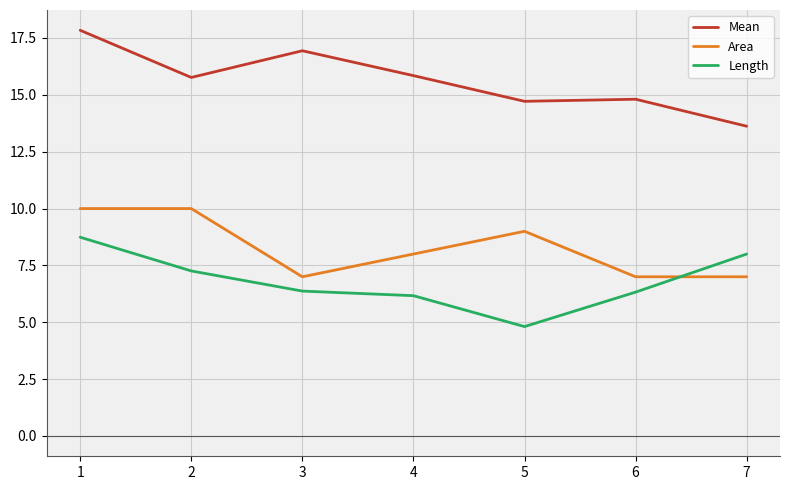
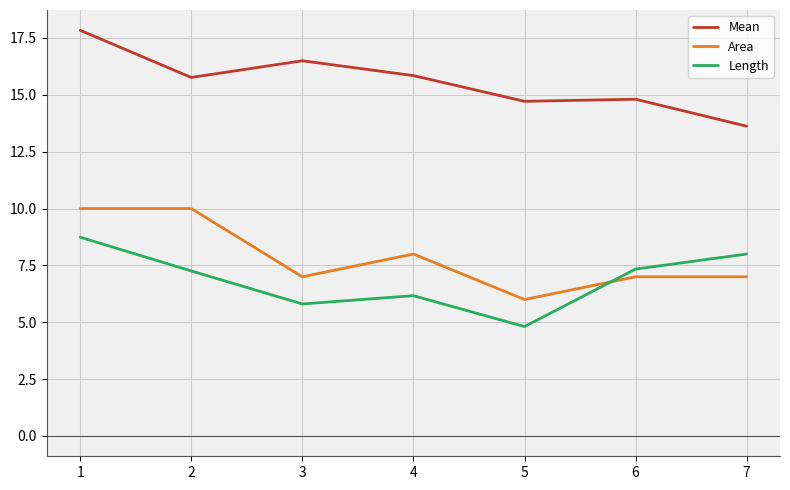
  {
    "Mean": {
      "1": 17.8,
      "2": 15.8,
-     "3": 16.9,
+     "3": 16.5,
      "4": 15.8,
      "5": 14.7,
      "6": 14.8,
      "7": 13.6
    },
    "Area": {
      "1": 10,
      "2": 10,
      "3": 7,
      "4": 8,
-     "5": 9,
+     "5": 6,
      "6": 7,
      "7": 7
    },
    "Length": {
      "1": 8.7,
      "2": 7.3,
-     "3": 6.4,
+     "3": 5.8,
      "4": 6.2,
      "5": 4.8,
-     "6": 6.3,
+     "6": 7.3,
      "7": 8.0
    }
  }
